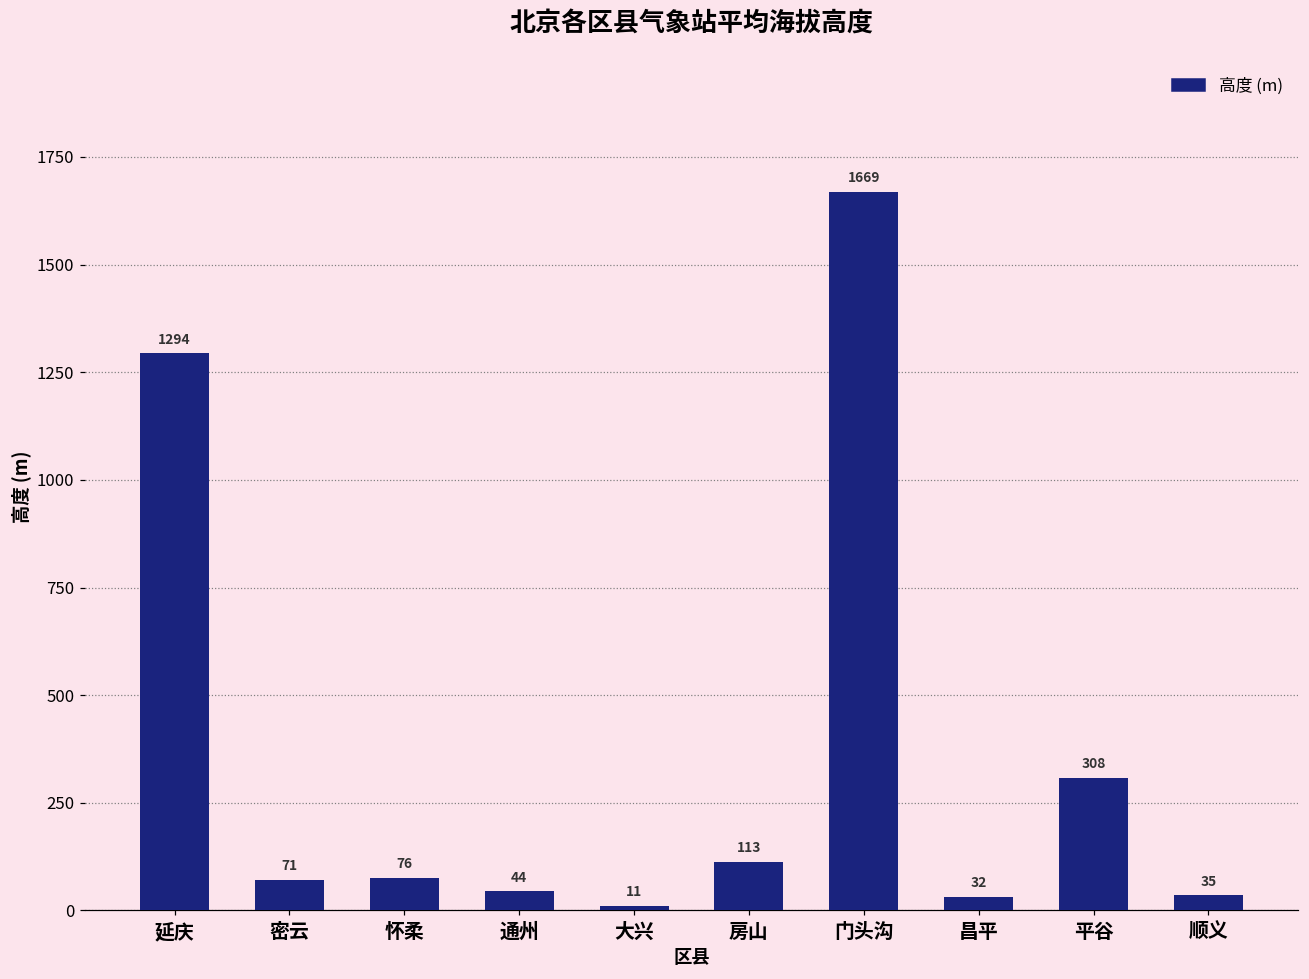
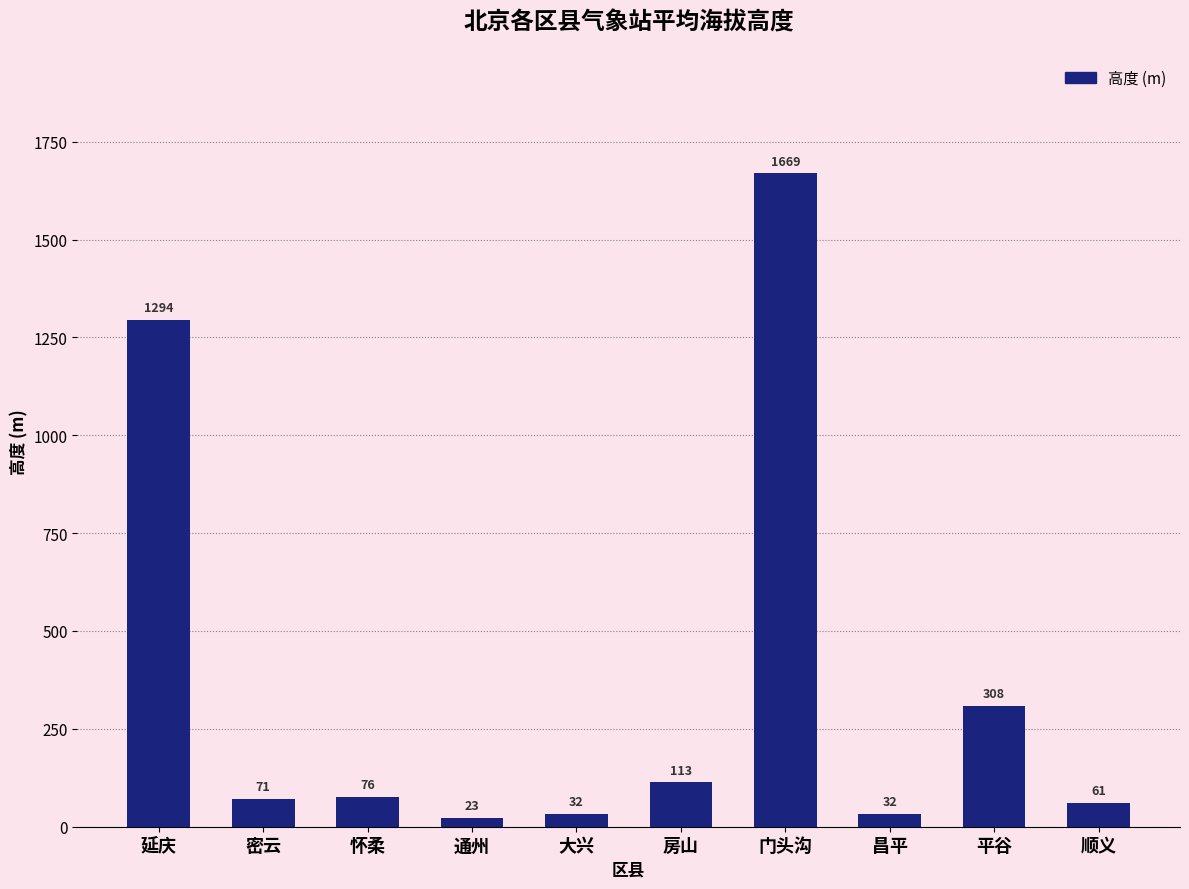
  {
    "延庆": 1294,
    "密云": 71,
    "怀柔": 76,
-   "通州": 44,
-   "大兴": 11,
+   "通州": 23,
+   "大兴": 32,
    "房山": 113,
    "门头沟": 1669,
    "昌平": 32,
    "平谷": 308,
-   "顺义": 35
+   "顺义": 61
  }
